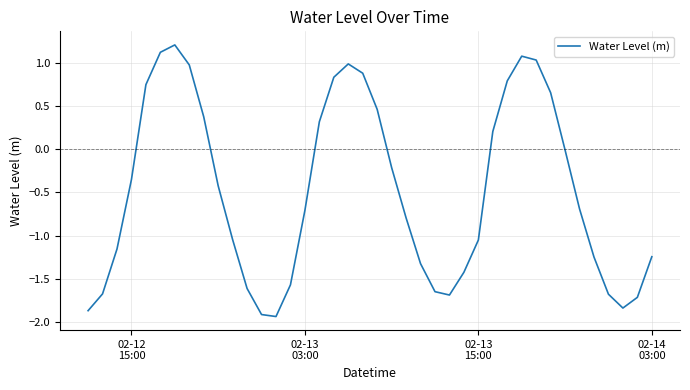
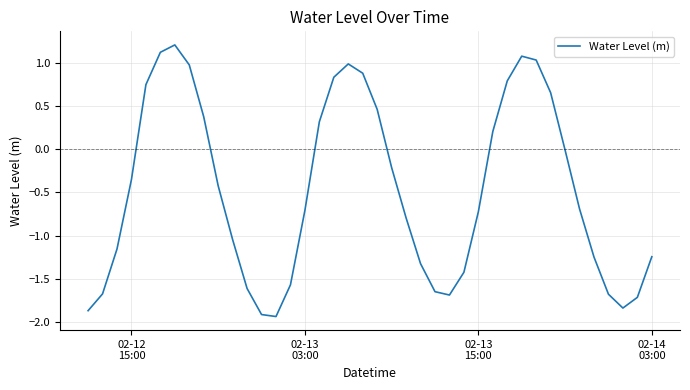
  {
    "02-12 15:00": -0.4,
    "02-13 03:00": -0.7,
-   "02-13 15:00": -1.1,
+   "02-13 15:00": -0.7,
    "02-14 03:00": -1.2
  }
